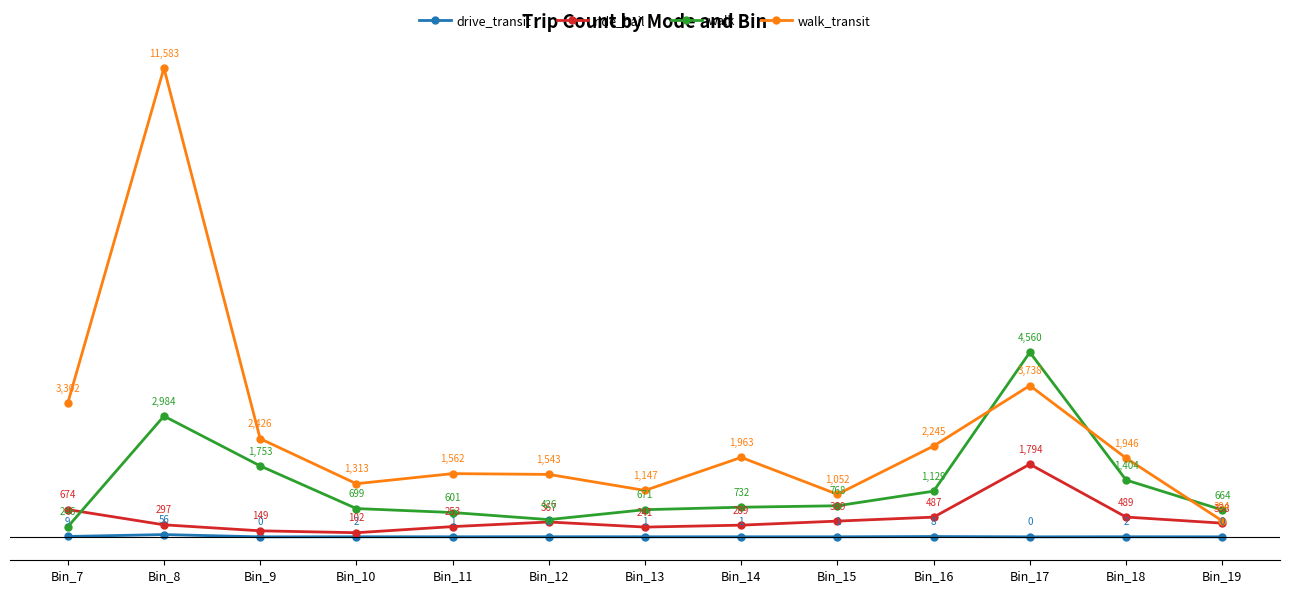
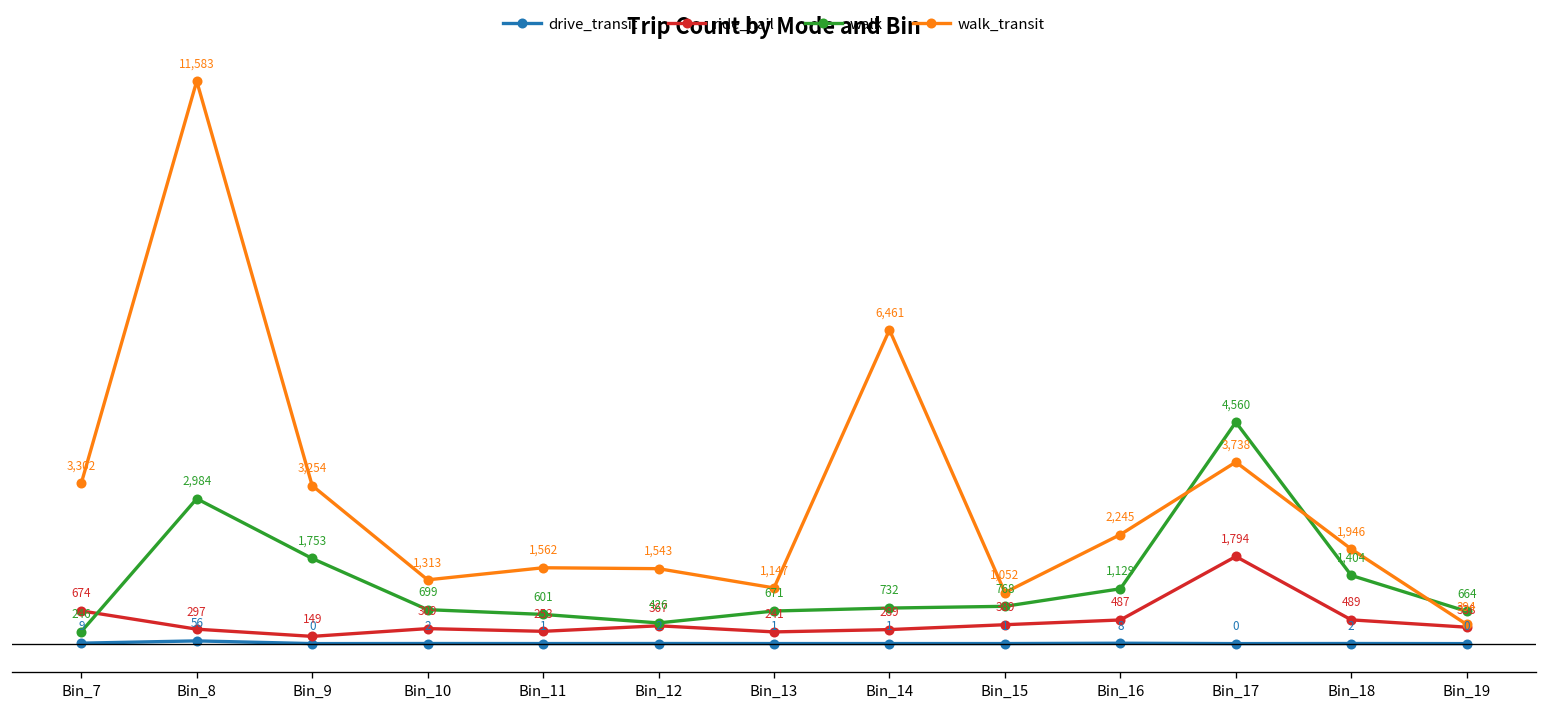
  {
    "drive_transit": {
      "Bin_17": "0"
    },
    "ride_hail": {
      "Bin_7": "674",
      "Bin_8": "297",
      "Bin_9": "149",
-     "Bin_10": "102",
+     "Bin_10": "309",
      "Bin_16": "487",
      "Bin_17": "1,794",
      "Bin_18": "489"
    },
    "walk": {
      "Bin_8": "2,984",
      "Bin_9": "1,753",
      "Bin_10": "699",
      "Bin_11": "601",
      "Bin_14": "732",
      "Bin_16": "1,129",
      "Bin_17": "4,560",
      "Bin_18": "1,404",
      "Bin_19": "664"
    },
    "walk_transit": {
      "Bin_7": "3,302",
      "Bin_8": "11,583",
-     "Bin_9": "2,426",
+     "Bin_9": "3,254",
      "Bin_10": "1,313",
      "Bin_11": "1,562",
      "Bin_12": "1,543",
      "Bin_13": "1,147",
-     "Bin_14": "1,963",
+     "Bin_14": "6,461",
      "Bin_15": "1,052",
      "Bin_16": "2,245",
      "Bin_17": "3,738",
      "Bin_18": "1,946"
    }
  }
